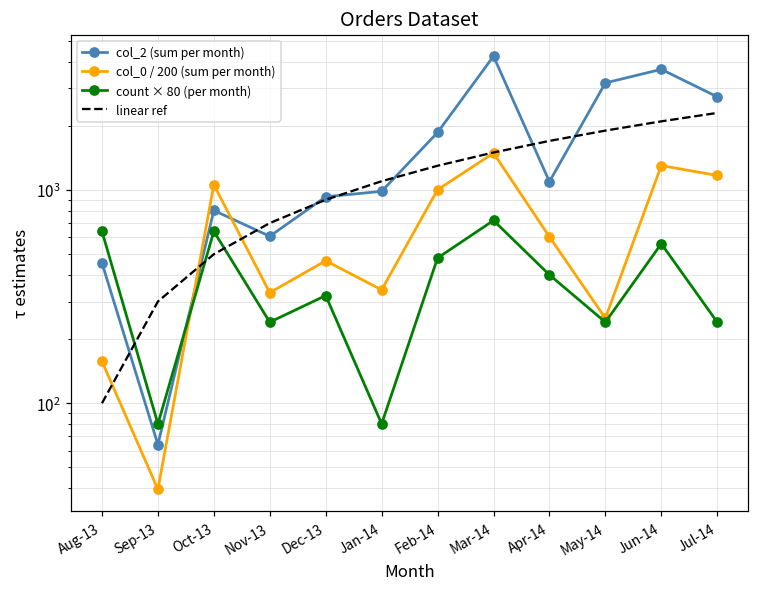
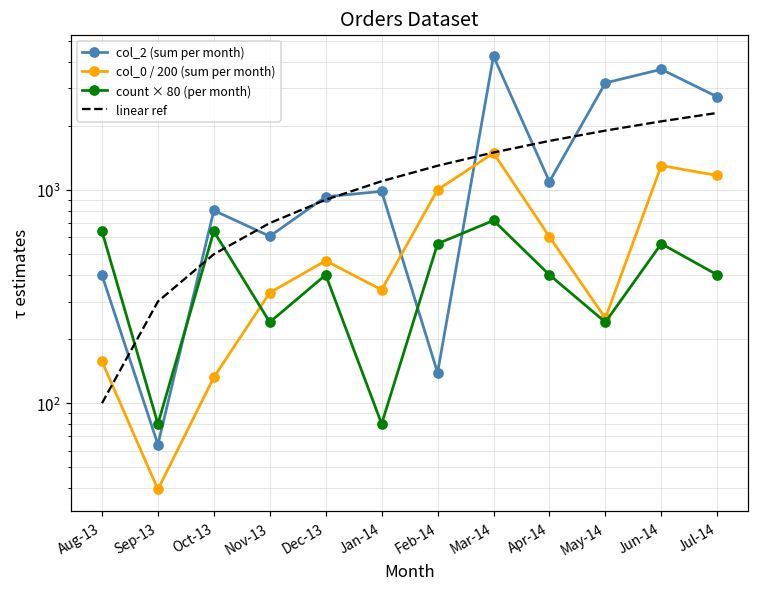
  {
    "col_2 (sum per month)": {
-     "Aug-13": 460,
+     "Aug-13": 400,
      "Sep-13": 64,
      "Oct-13": 800,
      "Nov-13": 610,
      "Dec-13": 900,
      "Jan-14": 1000,
-     "Feb-14": 1900,
+     "Feb-14": 140,
      "Mar-14": 4200,
      "Apr-14": 1100,
      "May-14": 3200,
      "Jun-14": 3700,
      "Jul-14": 2700
    },
    "col_0 / 200 (sum per month)": {
      "Aug-13": 160,
      "Sep-13": 39,
-     "Oct-13": 1100,
+     "Oct-13": 130,
      "Nov-13": 330,
      "Dec-13": 470,
      "Jan-14": 340,
      "Feb-14": 1000,
      "Apr-14": 600,
      "May-14": 250,
      "Jun-14": 1300,
      "Jul-14": 1200
    },
    "count × 80 (per month)": {
      "Aug-13": 640,
      "Sep-13": 80,
      "Oct-13": 640,
      "Nov-13": 240,
-     "Dec-13": 320,
+     "Dec-13": 400,
      "Jan-14": 80,
-     "Feb-14": 480,
+     "Feb-14": 560,
      "Mar-14": 720,
      "Apr-14": 400,
      "May-14": 240,
      "Jun-14": 560,
-     "Jul-14": 240
+     "Jul-14": 400
    },
    "linear ref": {
      "Aug-13": 100,
      "Sep-13": 300,
      "Oct-13": 500,
      "Nov-13": 700,
      "Dec-13": 900,
      "Jan-14": 1100,
      "Feb-14": 1300,
      "Apr-14": 1700,
      "May-14": 1900,
      "Jun-14": 2100,
      "Jul-14": 2300
    }
  }
